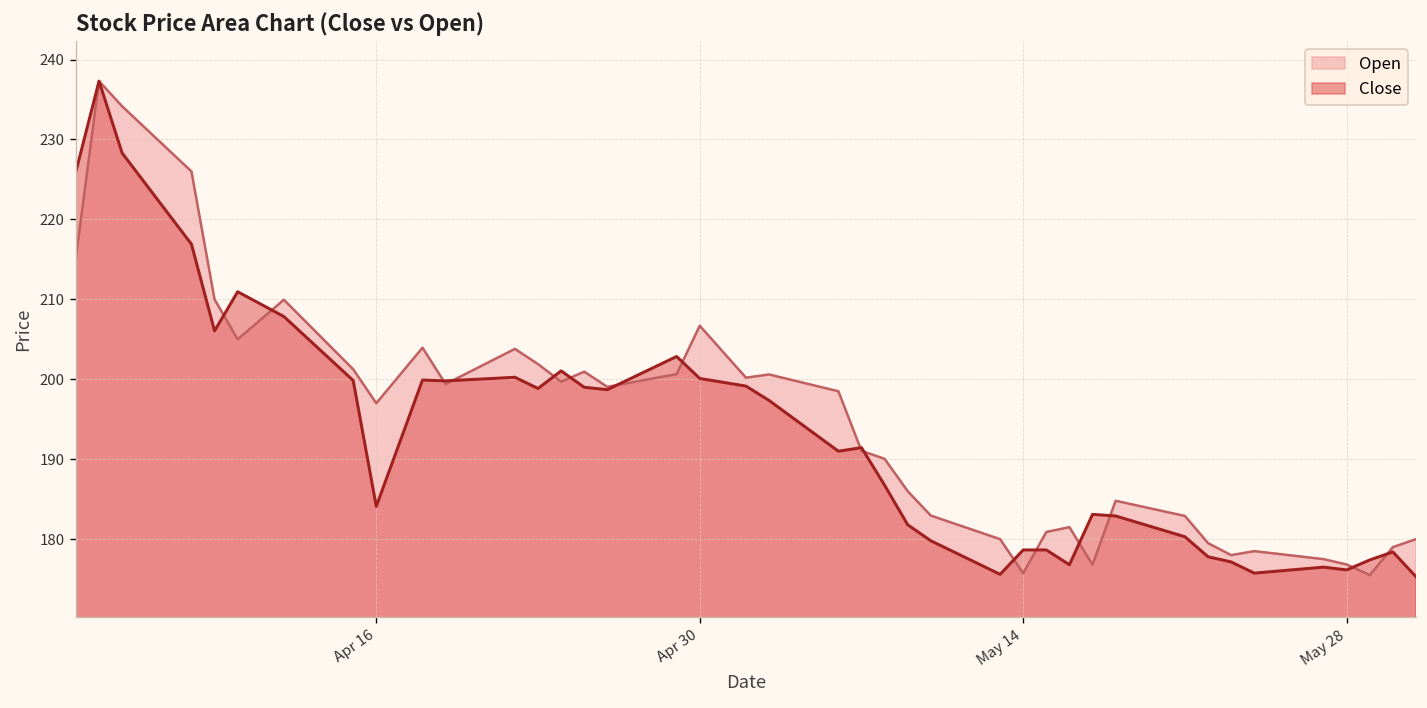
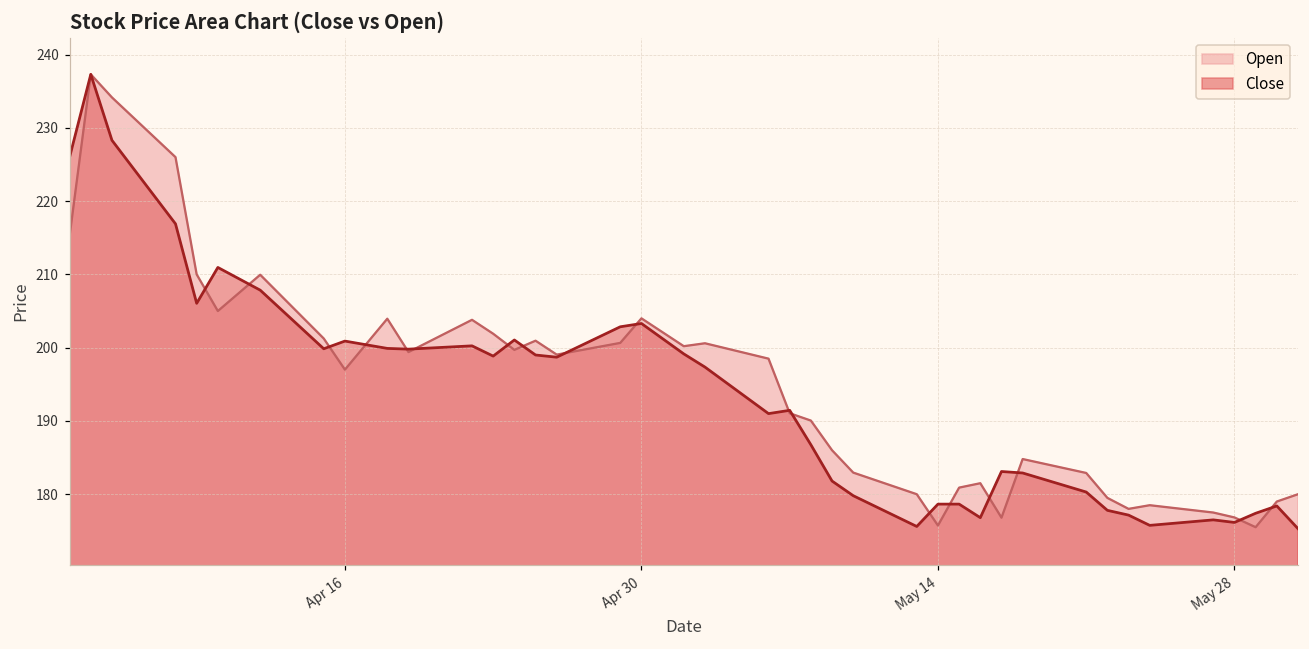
  {
    "Open": {
      "Apr 16": 197,
-     "Apr 30": 207,
+     "Apr 30": 204,
      "May 14": 176,
      "May 28": 177
    },
    "Close": {
-     "Apr 16": 184,
-     "Apr 30": 200,
+     "Apr 16": 201,
+     "Apr 30": 203,
      "May 14": 179,
      "May 28": 176
    }
  }
